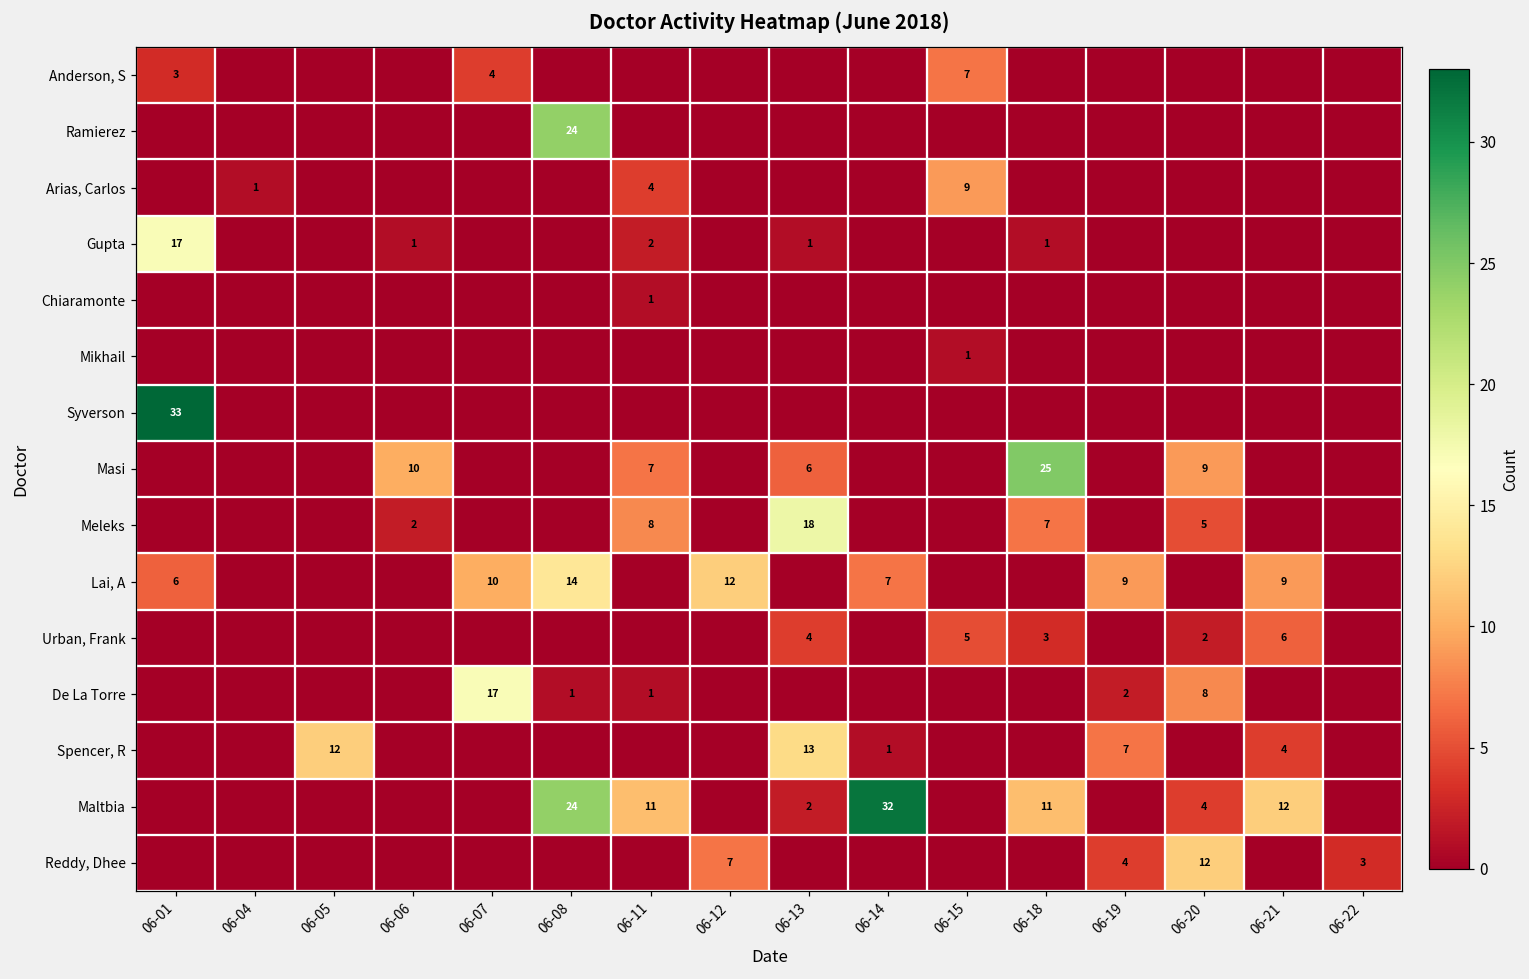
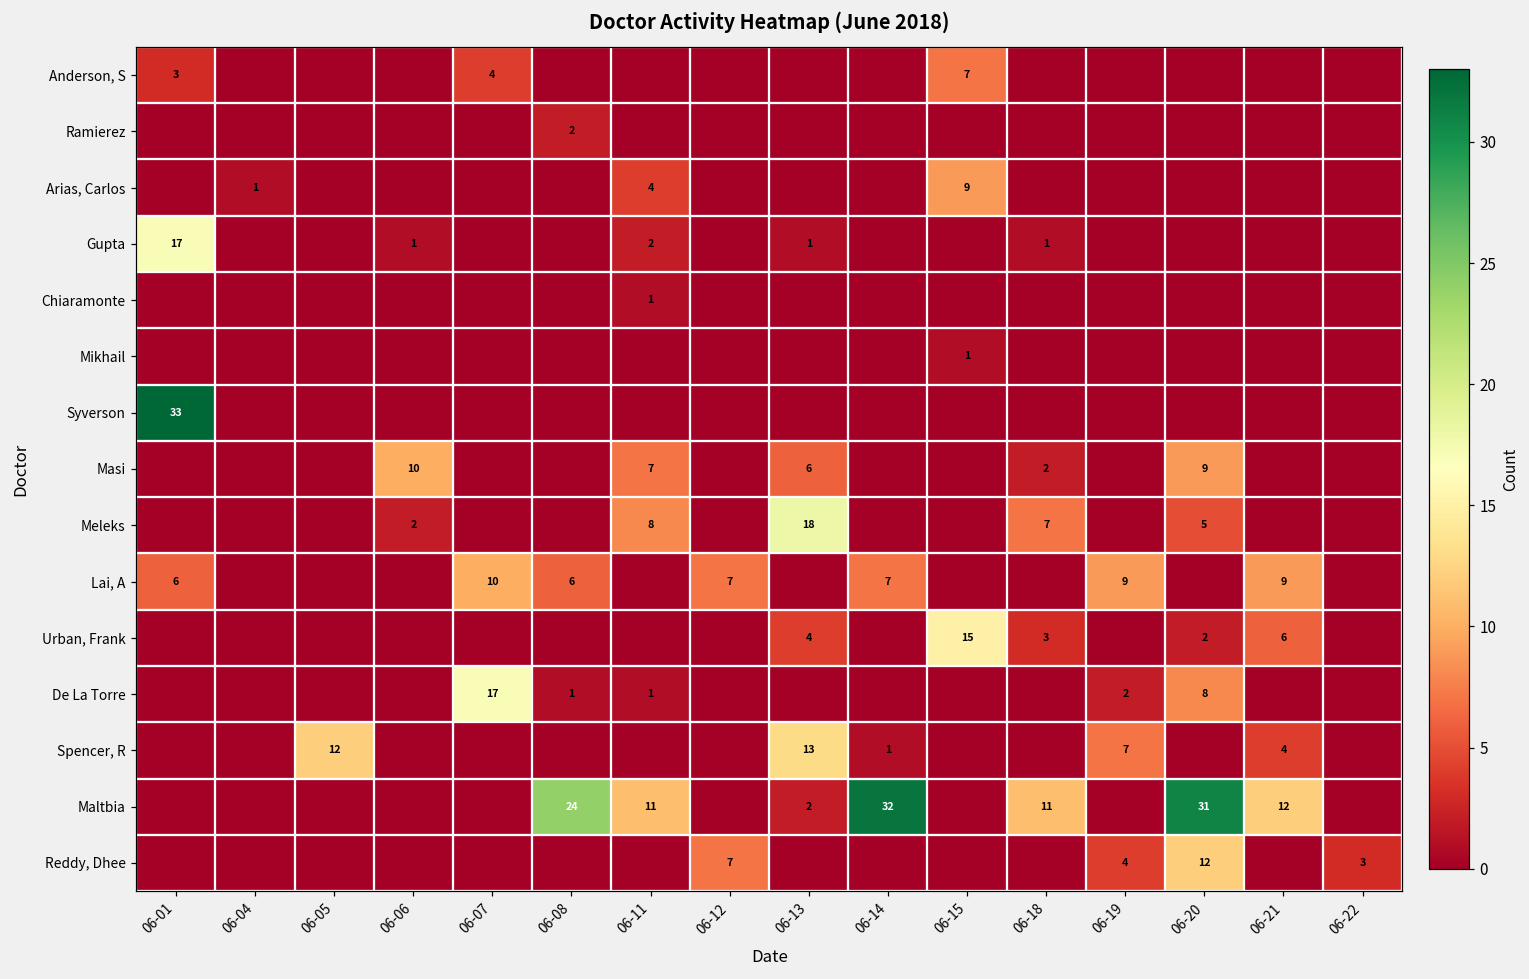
  {
    "Anderson, S": {
      "06-01": 3,
      "06-07": 4,
      "06-15": 7
    },
    "Ramierez": {
-     "06-08": 24
+     "06-08": 2
    },
    "Arias, Carlos": {
      "06-04": 1,
      "06-11": 4,
      "06-15": 9
    },
    "Gupta": {
      "06-01": 17,
      "06-06": 1,
      "06-11": 2,
      "06-13": 1,
      "06-18": 1
    },
    "Chiaramonte": {
      "06-11": 1
    },
    "Mikhail": {
      "06-15": 1
    },
    "Syverson": {
      "06-01": 33
    },
    "Masi": {
      "06-06": 10,
      "06-11": 7,
      "06-13": 6,
-     "06-18": 25,
+     "06-18": 2,
      "06-20": 9
    },
    "Meleks": {
      "06-06": 2,
      "06-11": 8,
      "06-13": 18,
      "06-18": 7,
      "06-20": 5
    },
    "Lai, A": {
      "06-01": 6,
      "06-07": 10,
-     "06-08": 14,
-     "06-12": 12,
+     "06-08": 6,
+     "06-12": 7,
      "06-14": 7,
      "06-19": 9,
      "06-21": 9
    },
    "Urban, Frank": {
      "06-13": 4,
-     "06-15": 5,
+     "06-15": 15,
      "06-18": 3,
      "06-20": 2,
      "06-21": 6
    },
    "De La Torre": {
      "06-07": 17,
      "06-08": 1,
      "06-11": 1,
      "06-19": 2,
      "06-20": 8
    },
    "Spencer, R": {
      "06-05": 12,
      "06-13": 13,
      "06-14": 1,
      "06-19": 7,
      "06-21": 4
    },
    "Maltbia": {
      "06-08": 24,
      "06-11": 11,
      "06-13": 2,
      "06-14": 32,
      "06-18": 11,
-     "06-20": 4,
+     "06-20": 31,
      "06-21": 12
    },
    "Reddy, Dhee": {
      "06-12": 7,
      "06-19": 4,
      "06-20": 12,
      "06-22": 3
    }
  }
